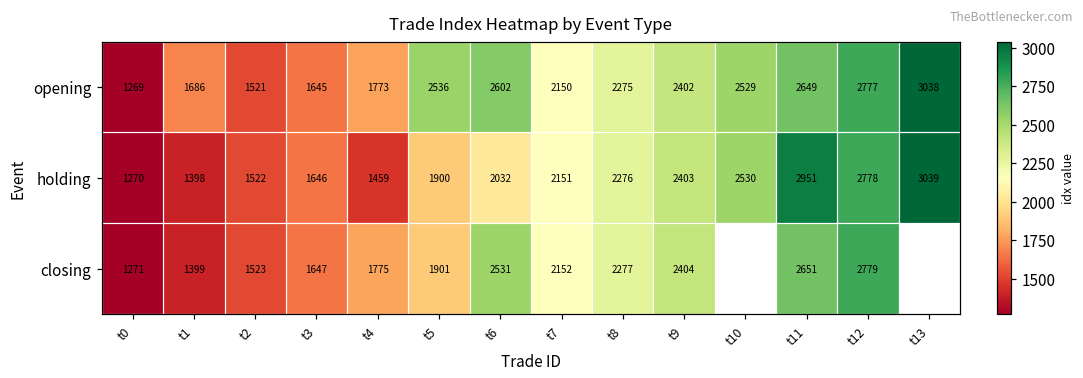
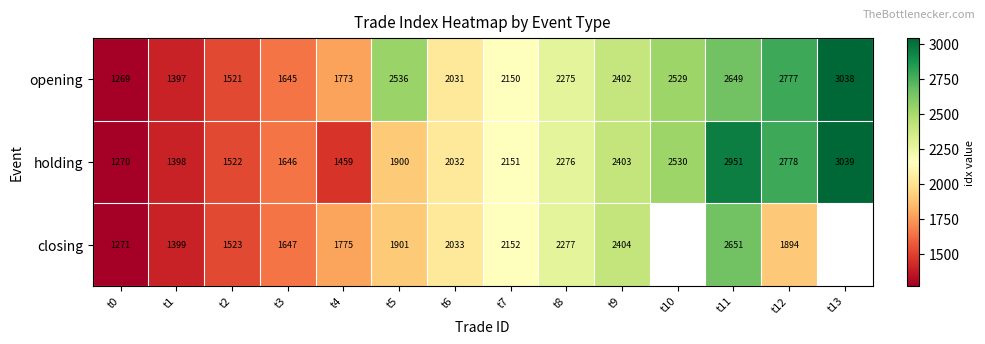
  {
    "opening": {
      "t0": 1269,
-     "t1": 1686,
+     "t1": 1397,
      "t2": 1521,
      "t3": 1645,
      "t4": 1773,
      "t5": 2536,
-     "t6": 2602,
+     "t6": 2031,
      "t7": 2150,
      "t8": 2275,
      "t9": 2402,
      "t10": 2529,
      "t11": 2649,
      "t12": 2777,
      "t13": 3038
    },
    "holding": {
      "t0": 1270,
      "t1": 1398,
      "t2": 1522,
      "t3": 1646,
      "t4": 1459,
      "t5": 1900,
      "t6": 2032,
      "t7": 2151,
      "t8": 2276,
      "t9": 2403,
      "t10": 2530,
      "t11": 2951,
      "t12": 2778,
      "t13": 3039
    },
    "closing": {
      "t0": 1271,
      "t1": 1399,
      "t2": 1523,
      "t3": 1647,
      "t4": 1775,
      "t5": 1901,
-     "t6": 2531,
+     "t6": 2033,
      "t7": 2152,
      "t8": 2277,
      "t9": 2404,
      "t11": 2651,
-     "t12": 2779
+     "t12": 1894
    }
  }
